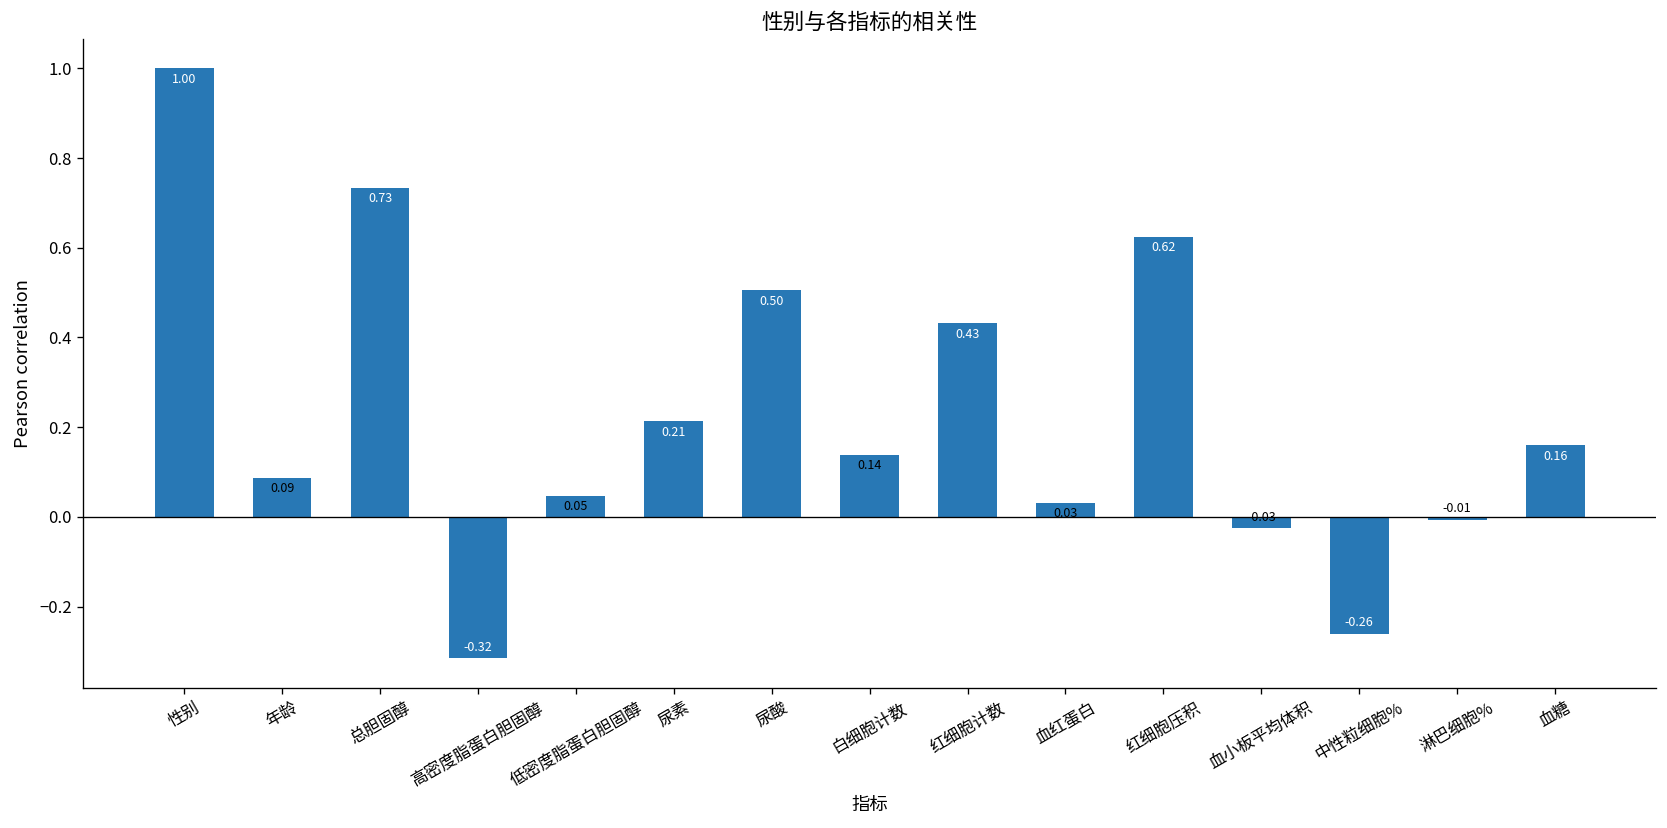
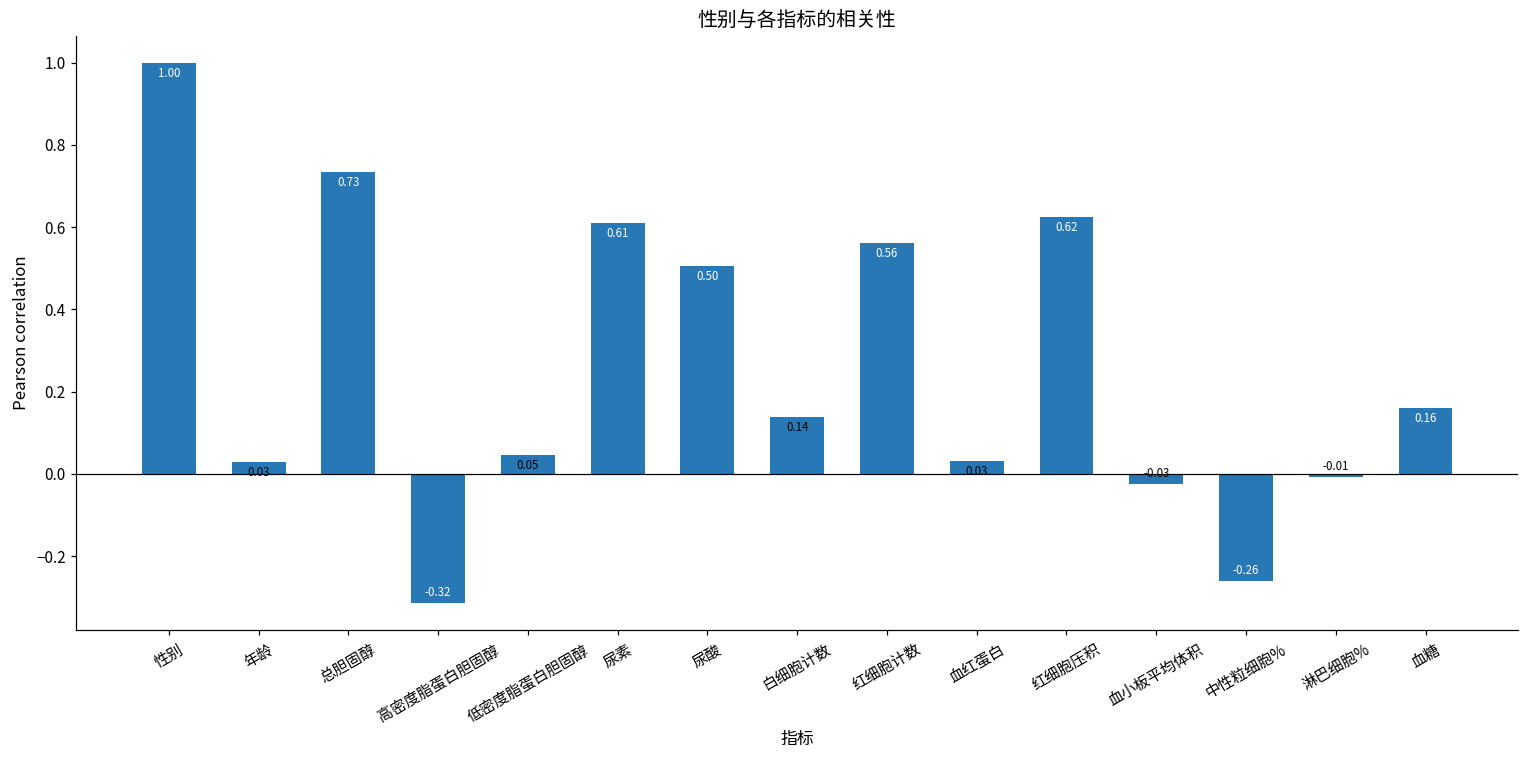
  {
    "性别": 1.00,
-   "年龄": 0.09,
+   "年龄": 0.03,
    "总胆固醇": 0.73,
    "高密度脂蛋白胆固醇": -0.32,
    "低密度脂蛋白胆固醇": 0.05,
-   "尿素": 0.21,
+   "尿素": 0.61,
    "尿酸": 0.50,
    "白细胞计数": 0.14,
-   "红细胞计数": 0.43,
+   "红细胞计数": 0.56,
    "血红蛋白": 0.03,
    "红细胞压积": 0.62,
    "血小板平均体积": -0.03,
    "中性粒细胞%": -0.26,
    "淋巴细胞%": -0.01,
    "血糖": 0.16
  }
